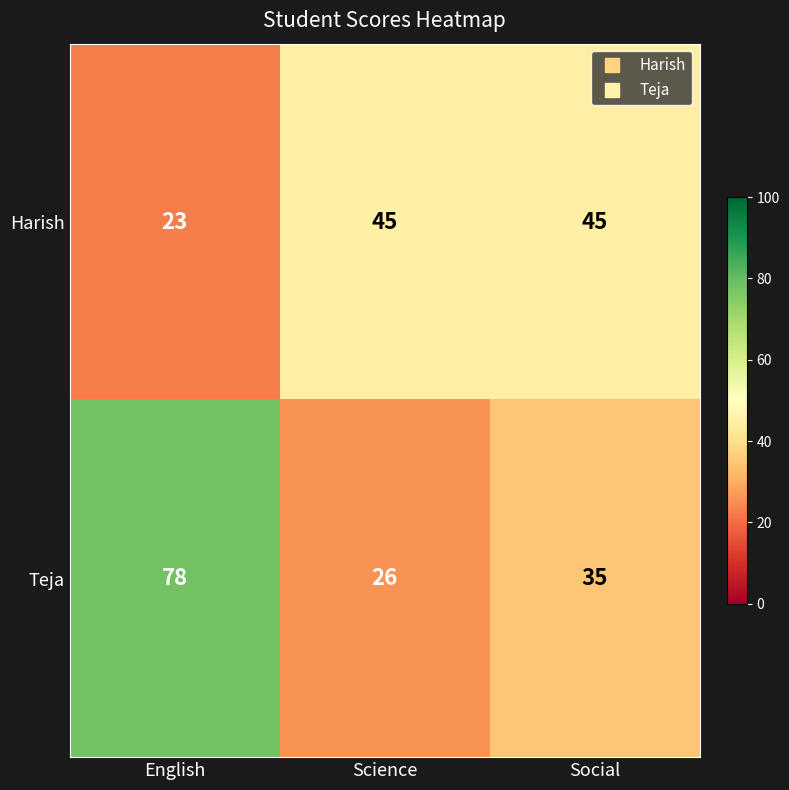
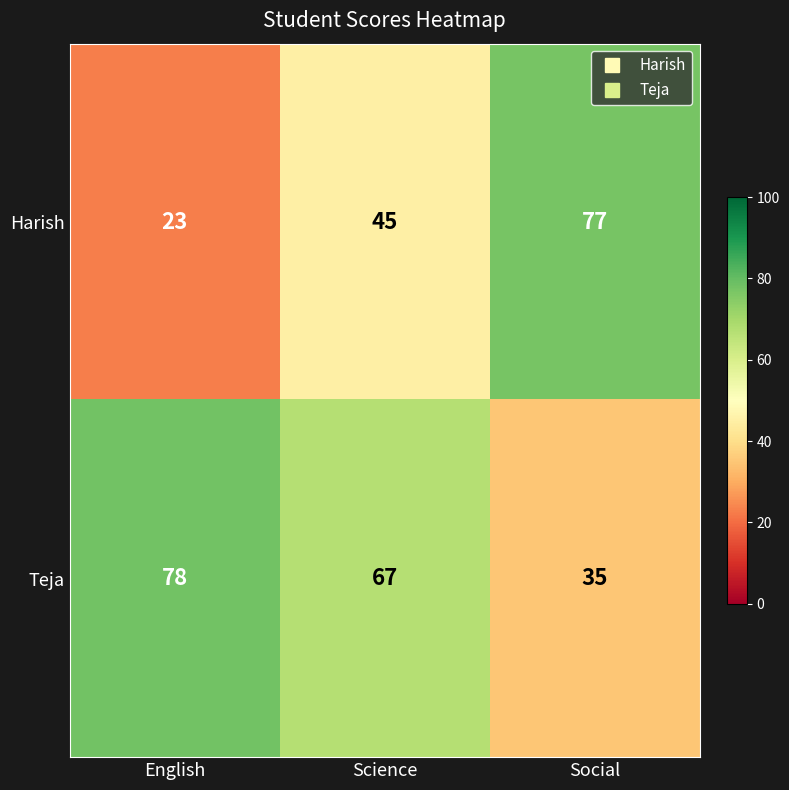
  {
    "Harish": {
      "English": 23,
      "Science": 45,
-     "Social": 45
+     "Social": 77
    },
    "Teja": {
      "English": 78,
-     "Science": 26,
+     "Science": 67,
      "Social": 35
    }
  }
